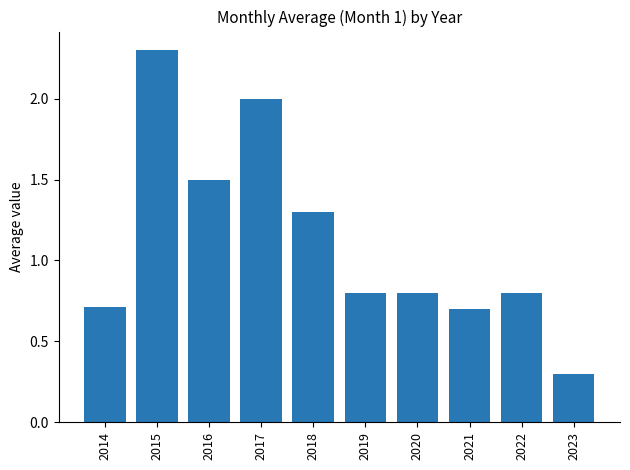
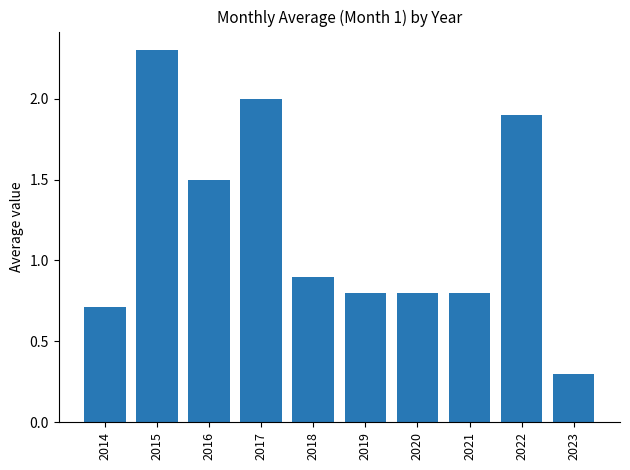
  {
    "2014": 0.7,
    "2015": 2.3,
    "2016": 1.5,
    "2017": 2.0,
-   "2018": 1.3,
+   "2018": 0.9,
    "2019": 0.8,
    "2020": 0.8,
-   "2021": 0.7,
-   "2022": 0.8,
+   "2021": 0.8,
+   "2022": 1.9,
    "2023": 0.3
  }
